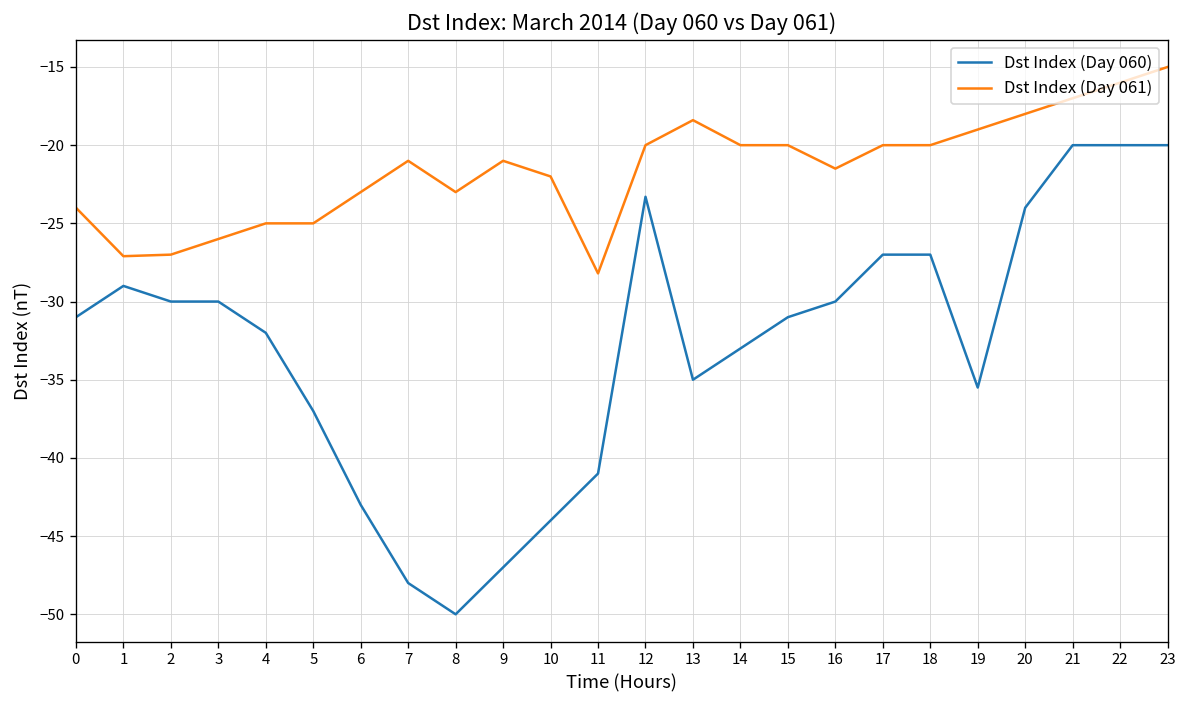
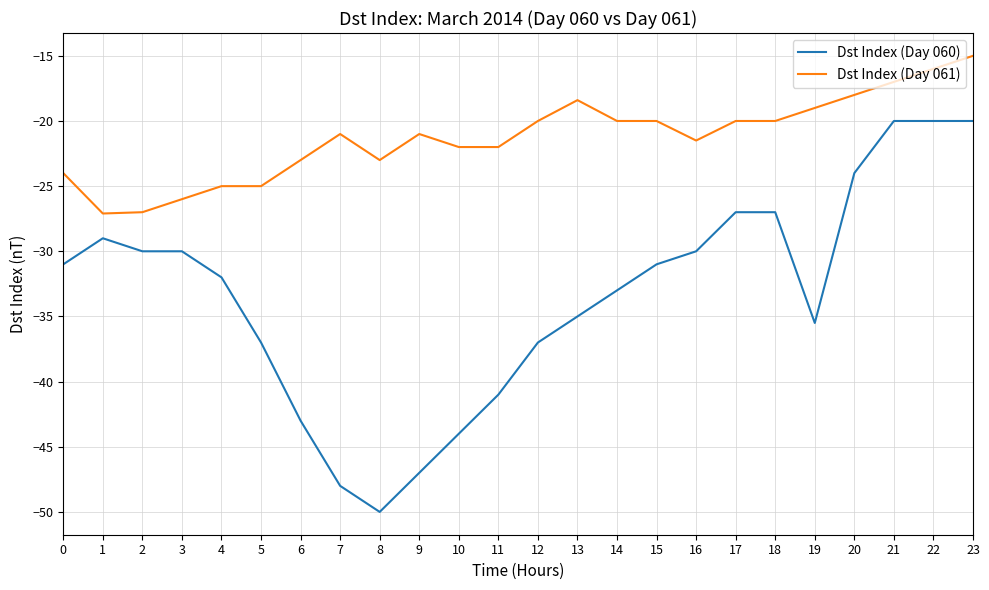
  {
    "Dst Index (Day 060)": {
      "0": -31.0,
      "1": -29.0,
      "2": -30.0,
      "3": -30.0,
      "4": -32.0,
      "5": -37.0,
      "6": -43.0,
      "7": -48.0,
      "8": -50.0,
      "9": -47.0,
      "10": -44.0,
      "11": -41.0,
-     "12": -23.3,
+     "12": -37.0,
      "13": -35.0,
      "14": -33.0,
      "15": -31.0,
      "16": -30.0,
      "17": -27.0,
      "18": -27.0,
      "19": -35.5,
      "20": -24.0,
      "21": -20.0,
      "22": -20.0,
      "23": -20.0
    },
    "Dst Index (Day 061)": {
      "0": -24.0,
      "1": -27.1,
      "2": -27.0,
      "3": -26.0,
      "4": -25.0,
      "5": -25.0,
      "6": -23.0,
      "7": -21.0,
      "8": -23.0,
      "9": -21.0,
      "10": -22.0,
-     "11": -28.2,
+     "11": -22.0,
      "12": -20.0,
      "13": -18.4,
      "14": -20.0,
      "15": -20.0,
      "16": -21.5,
      "17": -20.0,
      "18": -20.0,
      "19": -19.0,
      "20": -18.0,
      "23": -15.0
    }
  }
